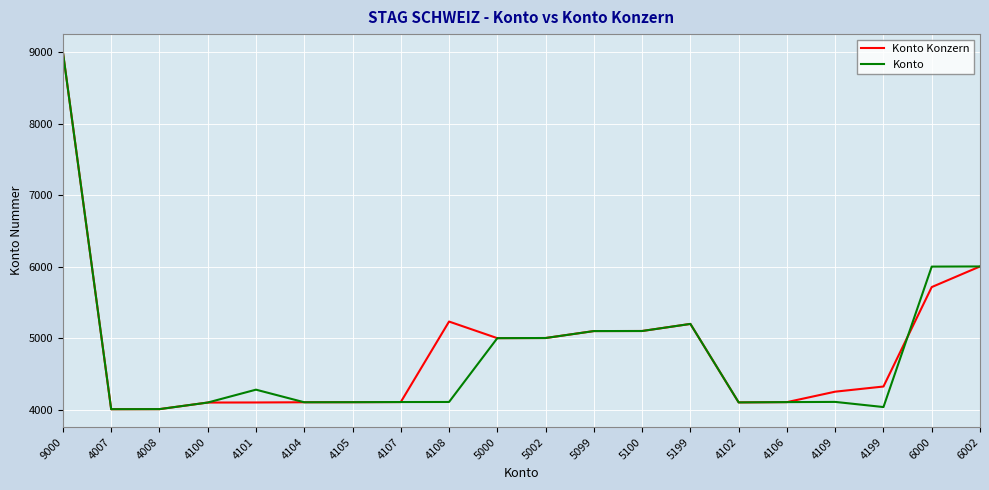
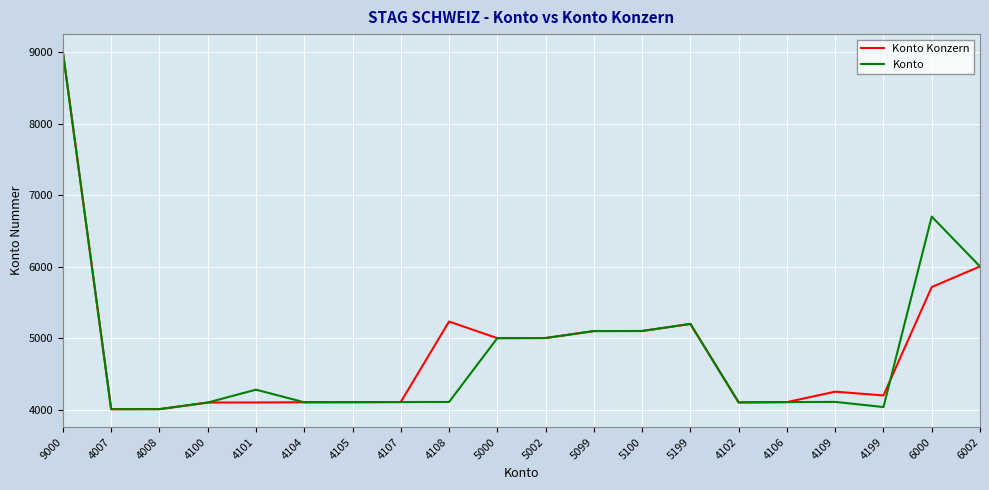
  {
    "Konto Konzern": {
      "4101": 4100,
      "4108": 5200,
      "4109": 4300,
-     "4199": 4300,
+     "4199": 4200,
      "6000": 5700
    },
    "Konto": {
      "4101": 4300,
      "4108": 4100,
      "4109": 4100,
      "4199": 4000,
-     "6000": 6000
+     "6000": 6700
    }
  }
